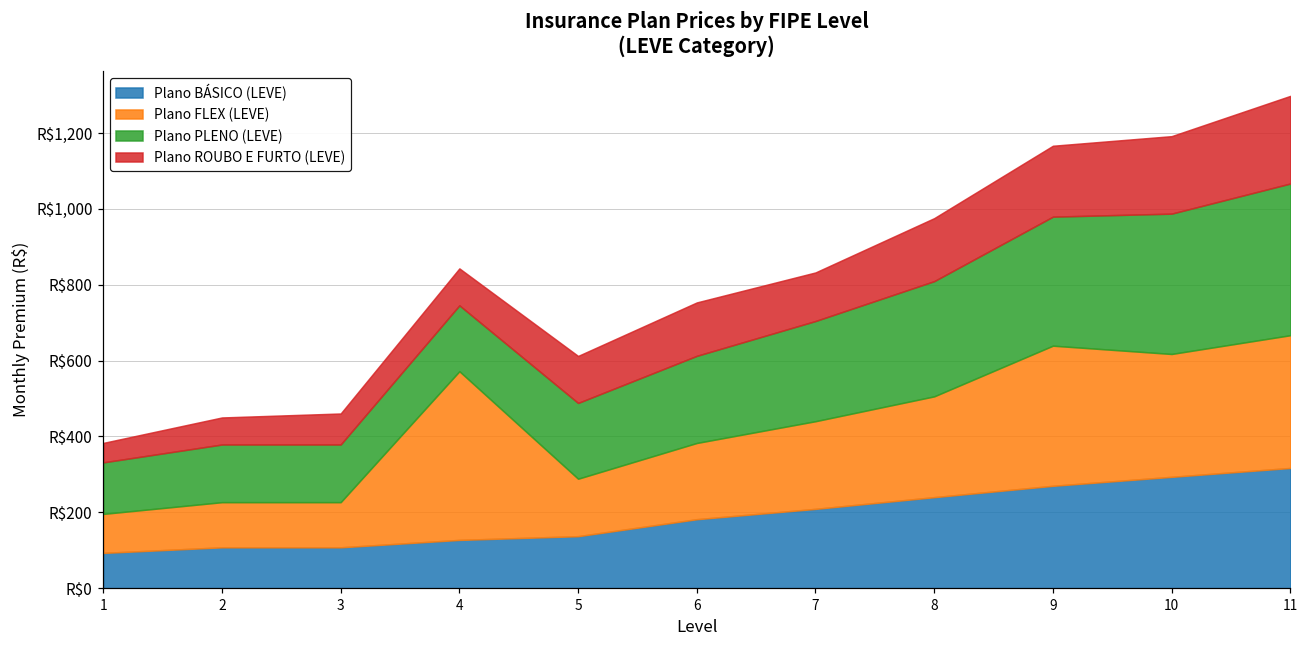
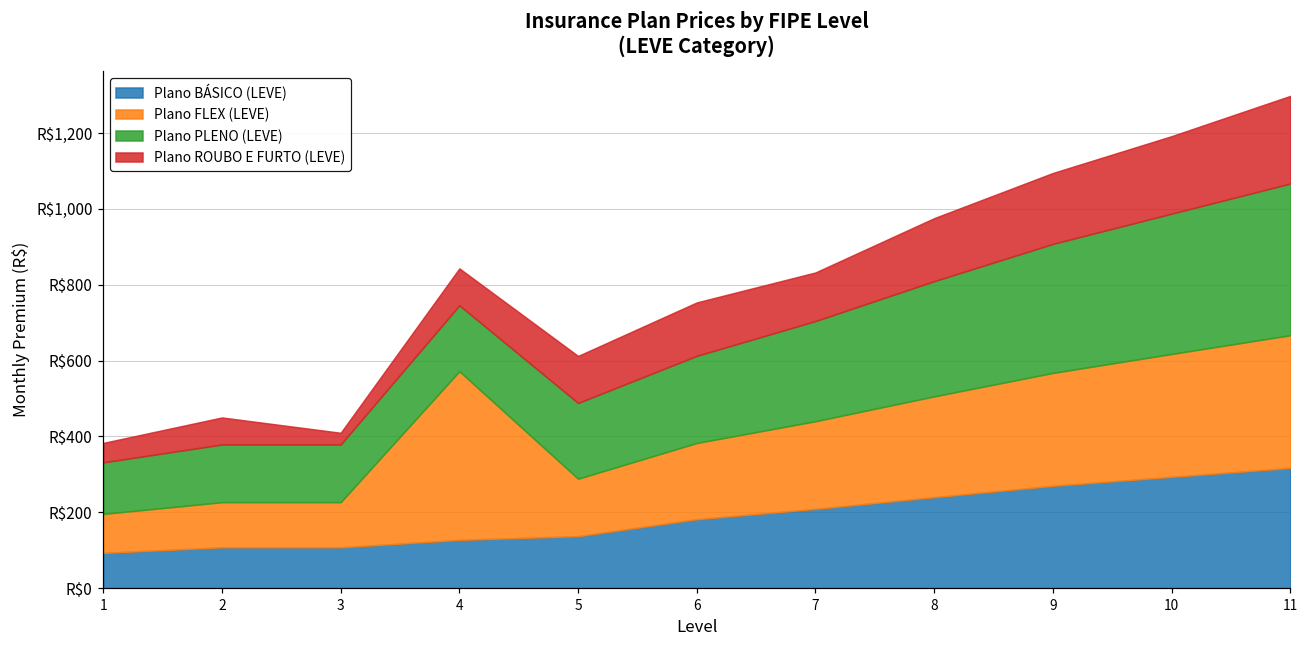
  {
    "Plano BÁSICO (LEVE)": {
      "1": "R$90",
      "2": "R$110",
      "3": "R$110",
      "4": "R$130",
      "5": "R$140",
      "6": "R$180",
      "7": "R$210",
      "8": "R$240",
      "9": "R$270",
      "10": "R$290",
      "11": "R$320"
    },
    "Plano FLEX (LEVE)": {
      "1": "R$100",
      "2": "R$120",
      "3": "R$120",
      "4": "R$440",
      "5": "R$150",
      "6": "R$200",
      "7": "R$230",
      "8": "R$270",
-     "9": "R$370",
+     "9": "R$300",
      "10": "R$320",
      "11": "R$350"
    },
    "Plano PLENO (LEVE)": {
      "1": "R$140",
      "2": "R$150",
      "3": "R$150",
      "4": "R$170",
      "5": "R$200",
      "6": "R$230",
      "7": "R$260",
      "8": "R$300",
      "9": "R$340",
      "10": "R$370",
      "11": "R$400"
    },
    "Plano ROUBO E FURTO (LEVE)": {
      "1": "R$50",
      "2": "R$70",
-     "3": "R$80",
+     "3": "R$30",
      "4": "R$100",
      "5": "R$120",
      "6": "R$140",
      "7": "R$130",
      "8": "R$170",
      "9": "R$190",
      "10": "R$200",
      "11": "R$230"
    }
  }
